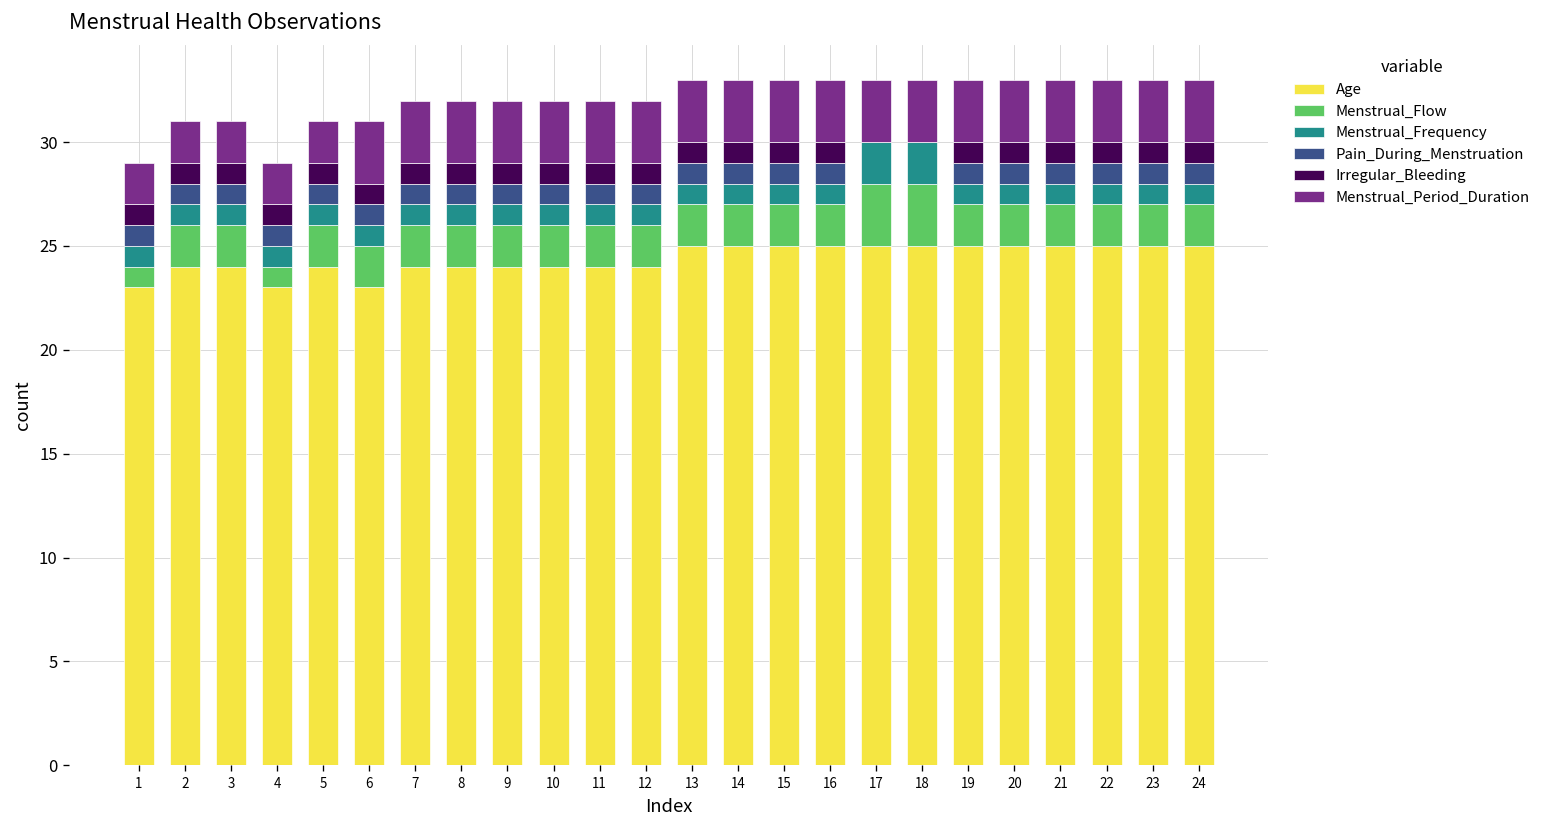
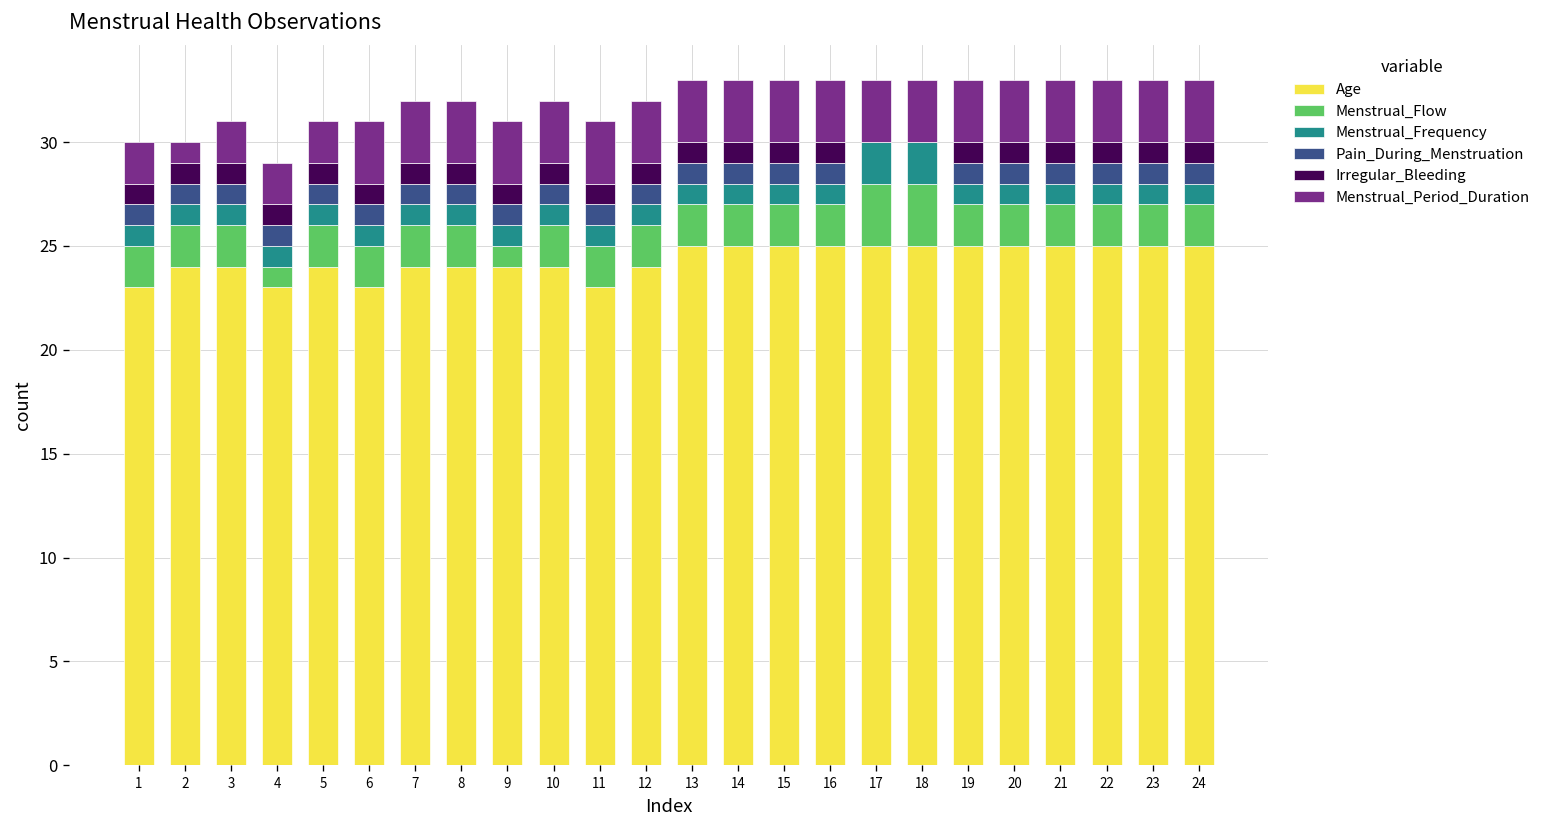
  {
    "Age": {
      "1": 23,
      "2": 24,
      "3": 24,
      "4": 23,
      "5": 24,
      "6": 23,
      "7": 24,
      "8": 24,
      "9": 24,
      "10": 24,
-     "11": 24,
+     "11": 23,
      "12": 24,
      "13": 25,
      "14": 25,
      "15": 25,
      "16": 25,
      "17": 25,
      "18": 25,
      "19": 25,
      "20": 25,
      "21": 25,
      "22": 25,
      "23": 25,
      "24": 25
    },
    "Menstrual_Flow": {
-     "1": 1,
+     "1": 2,
      "2": 2,
      "3": 2,
      "4": 1,
      "5": 2,
      "6": 2,
      "7": 2,
      "8": 2,
-     "9": 2,
+     "9": 1,
      "10": 2,
      "11": 2,
      "12": 2,
      "13": 2,
      "14": 2,
      "15": 2,
      "16": 2,
      "17": 3,
      "18": 3,
      "19": 2,
      "20": 2,
      "21": 2,
      "22": 2,
      "23": 2,
      "24": 2
    },
    "Menstrual_Frequency": {
      "1": 1,
      "2": 1,
      "3": 1,
      "4": 1,
      "5": 1,
      "6": 1,
      "7": 1,
      "8": 1,
      "9": 1,
      "10": 1,
      "11": 1,
      "12": 1,
      "13": 1,
      "14": 1,
      "15": 1,
      "16": 1,
      "17": 2,
      "18": 2,
      "19": 1,
      "20": 1,
      "21": 1,
      "22": 1,
      "23": 1,
      "24": 1
    },
    "Pain_During_Menstruation": {
      "1": 1,
      "2": 1,
      "3": 1,
      "4": 1,
      "5": 1,
      "6": 1,
      "7": 1,
      "8": 1,
      "9": 1,
      "10": 1,
      "11": 1,
      "12": 1,
      "13": 1,
      "14": 1,
      "15": 1,
      "16": 1,
      "17": 0,
      "18": 0,
      "19": 1,
      "20": 1,
      "21": 1,
      "22": 1,
      "23": 1,
      "24": 1
    },
    "Irregular_Bleeding": {
      "1": 1,
      "2": 1,
      "3": 1,
      "4": 1,
      "5": 1,
      "6": 1,
      "7": 1,
      "8": 1,
      "9": 1,
      "10": 1,
      "11": 1,
      "12": 1,
      "13": 1,
      "14": 1,
      "15": 1,
      "16": 1,
      "17": 0,
      "18": 0,
      "19": 1,
      "20": 1,
      "21": 1,
      "22": 1,
      "23": 1,
      "24": 1
    },
    "Menstrual_Period_Duration": {
      "1": 2,
-     "2": 2,
+     "2": 1,
      "3": 2,
      "4": 2,
      "5": 2,
      "6": 3,
      "7": 3,
      "8": 3,
      "9": 3,
      "10": 3,
      "11": 3,
      "12": 3,
      "13": 3,
      "14": 3,
      "15": 3,
      "16": 3,
      "17": 3,
      "18": 3,
      "19": 3,
      "20": 3,
      "21": 3,
      "22": 3,
      "23": 3,
      "24": 3
    }
  }
